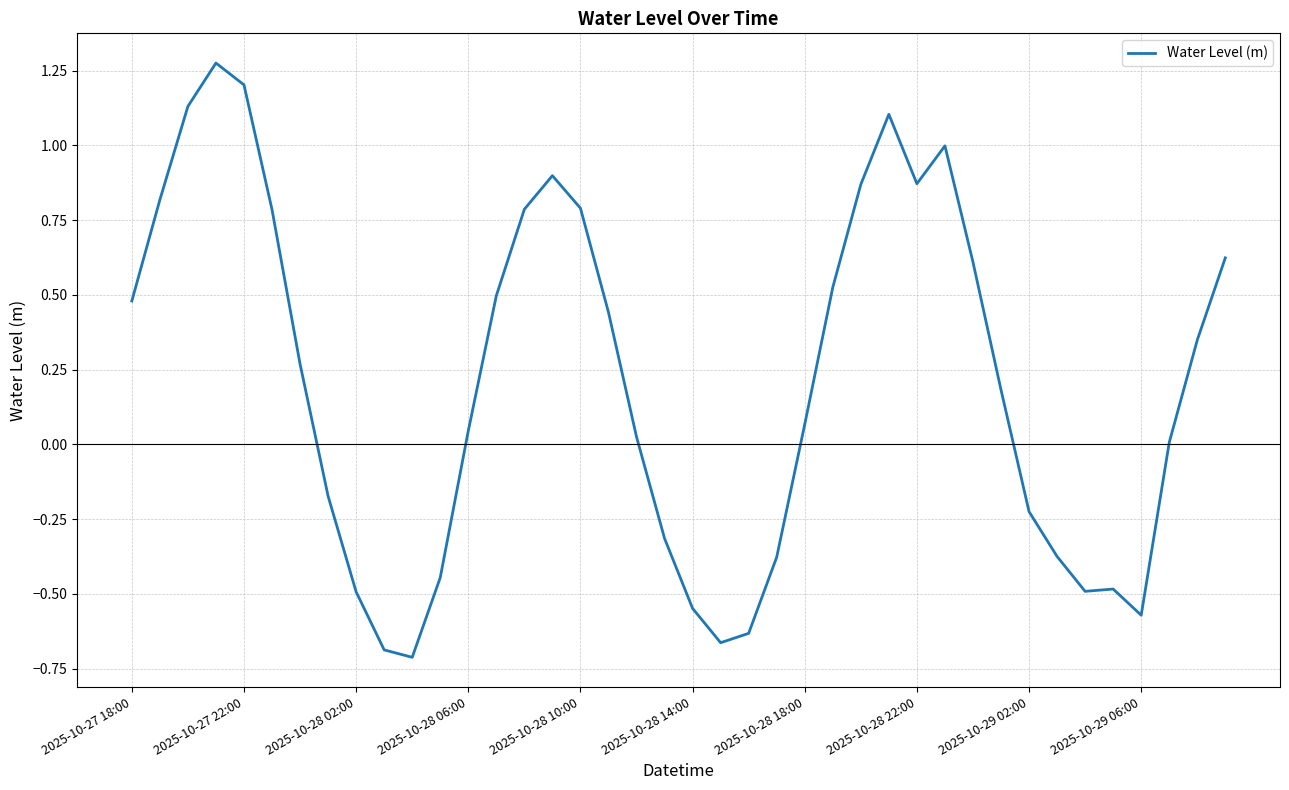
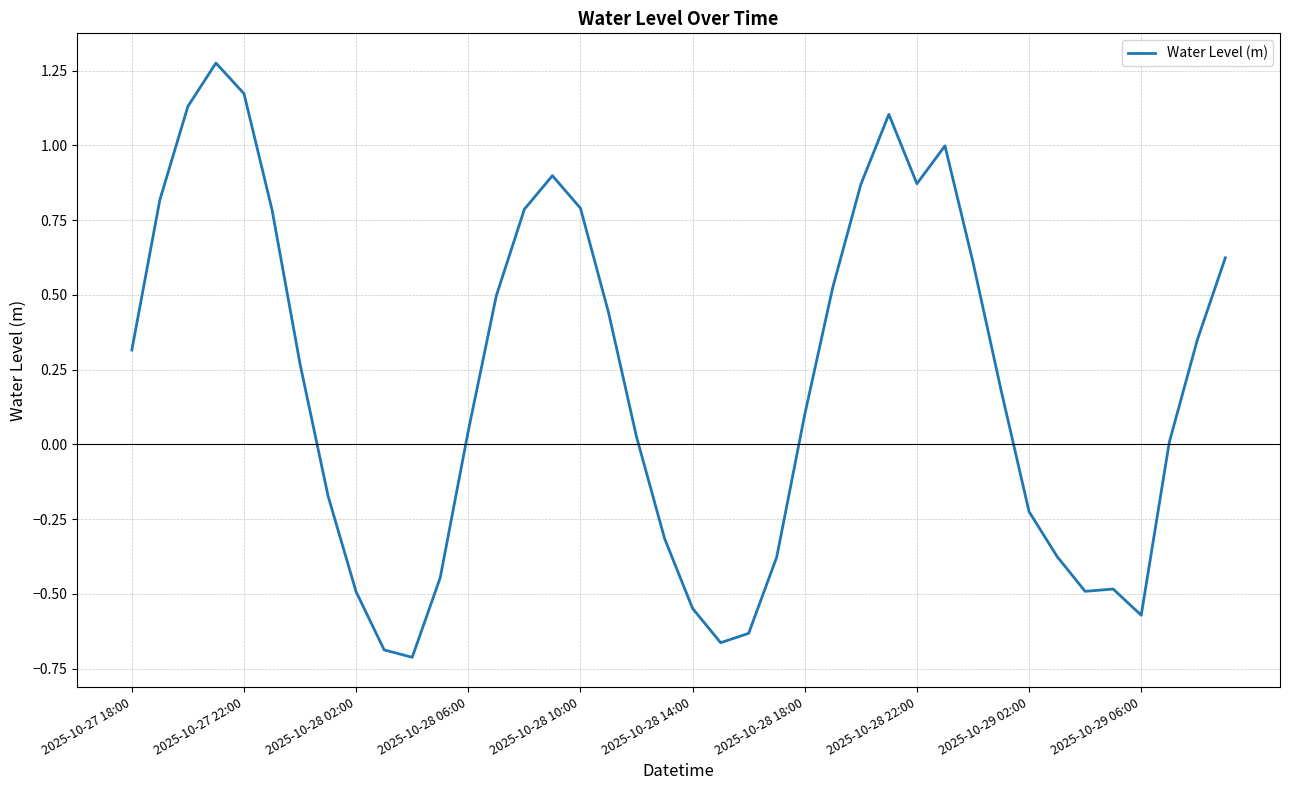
  {
-   "2025-10-27 18:00": 0.48,
-   "2025-10-27 22:00": 1.20,
+   "2025-10-27 18:00": 0.32,
+   "2025-10-27 22:00": 1.17,
    "2025-10-28 02:00": -0.49,
    "2025-10-28 06:00": 0.05,
    "2025-10-28 10:00": 0.79,
    "2025-10-28 14:00": -0.55,
-   "2025-10-28 18:00": 0.07,
+   "2025-10-28 18:00": 0.10,
    "2025-10-28 22:00": 0.87,
    "2025-10-29 02:00": -0.23,
    "2025-10-29 06:00": -0.57
  }
